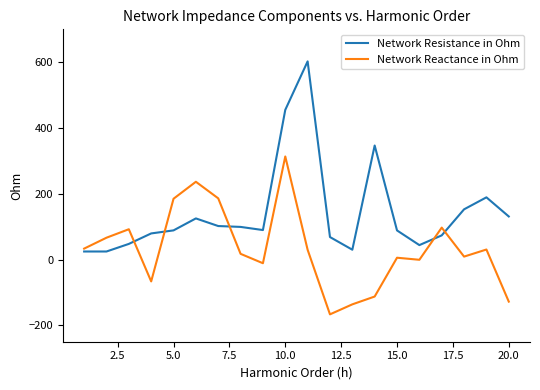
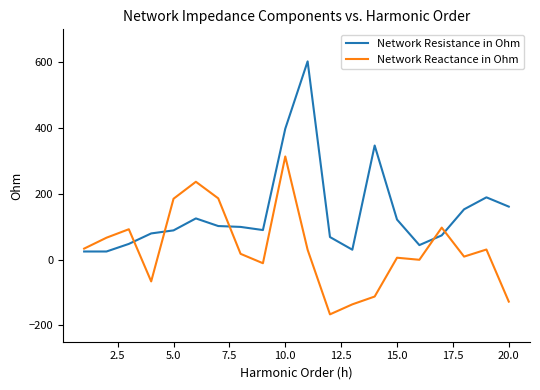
  {
    "Network Resistance in Ohm": {
      "5.0": 90,
-     "10.0": 460,
-     "15.0": 90,
-     "20.0": 130
+     "10.0": 400,
+     "15.0": 120,
+     "20.0": 160
    },
    "Network Reactance in Ohm": {
      "5.0": 180,
      "10.0": 310,
      "15.0": 10,
      "20.0": -130
    }
  }
